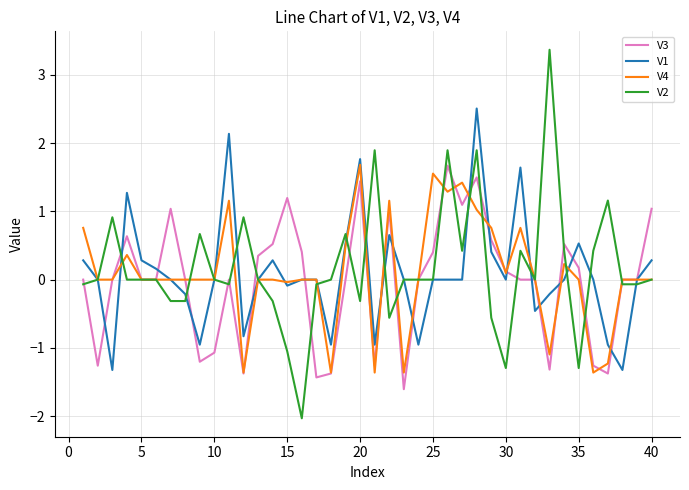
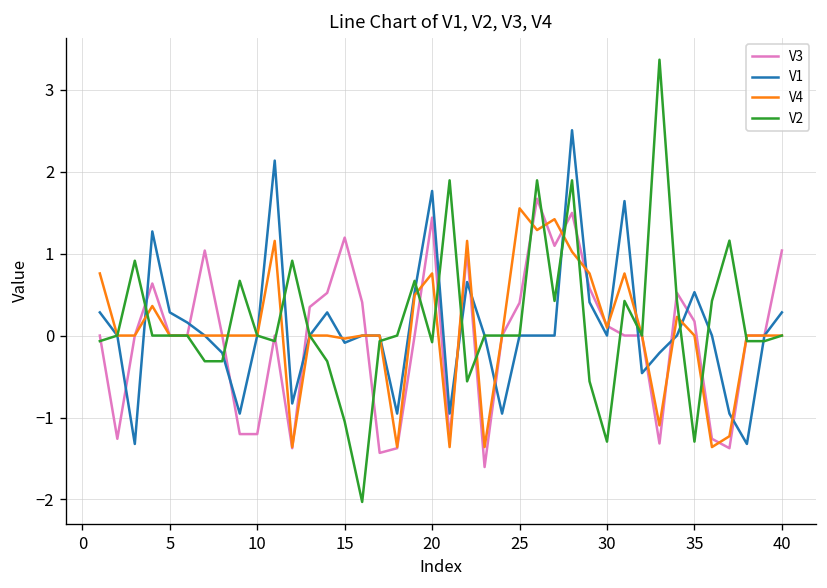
  {
    "V3": {
-     "10": -1.1,
+     "10": -1.2,
      "15": 1.2,
      "20": 1.4,
      "25": 0.4,
      "35": 0.2,
      "40": 1.0
    },
    "V1": {
      "5": 0.3,
      "15": -0.1,
      "20": 1.8,
      "30": 0.0,
      "35": 0.5,
      "40": 0.3
    },
    "V4": {
      "15": 0.0,
-     "20": 1.7,
+     "20": 0.8,
      "25": 1.6,
      "35": 0.0
    },
    "V2": {
      "15": -1.0,
-     "20": -0.3,
+     "20": -0.1,
      "30": -1.3,
      "35": -1.3
    }
  }
